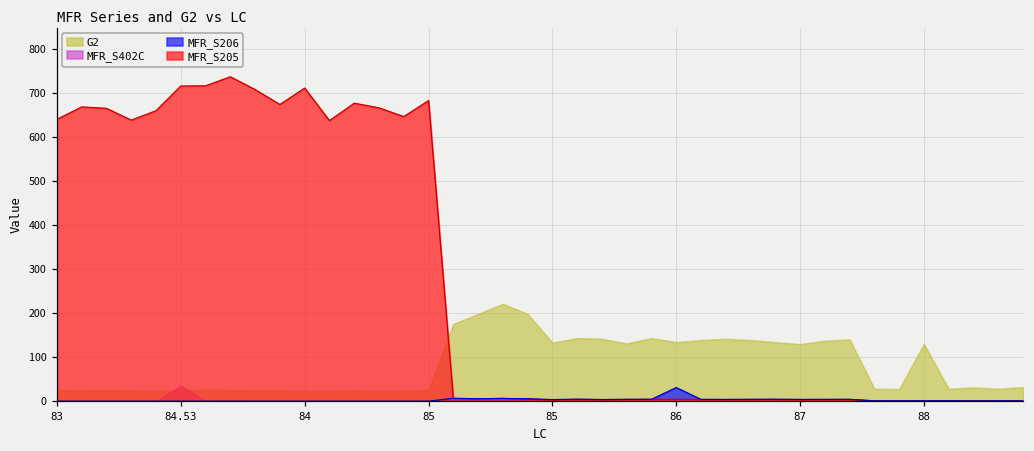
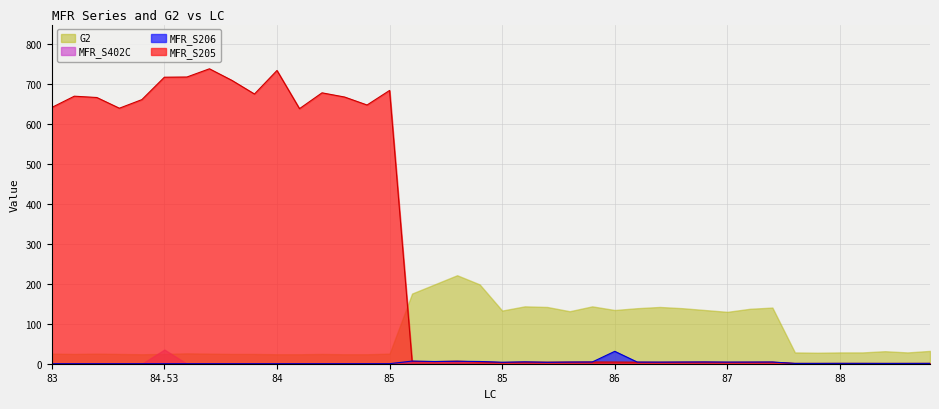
  {
    "G2": {
      "83": 30,
      "84.53": 20,
      "84": 20,
      "86": 130,
      "87": 130,
-     "88": 130
+     "88": 30
    },
    "MFR_S206": {
      "84.53": 0,
      "86": 30
    },
    "MFR_S402C": {
      "84.53": 40
    },
    "MFR_S205": {
      "83": 640,
      "84.53": 720,
-     "84": 710
+     "84": 730
    }
  }
